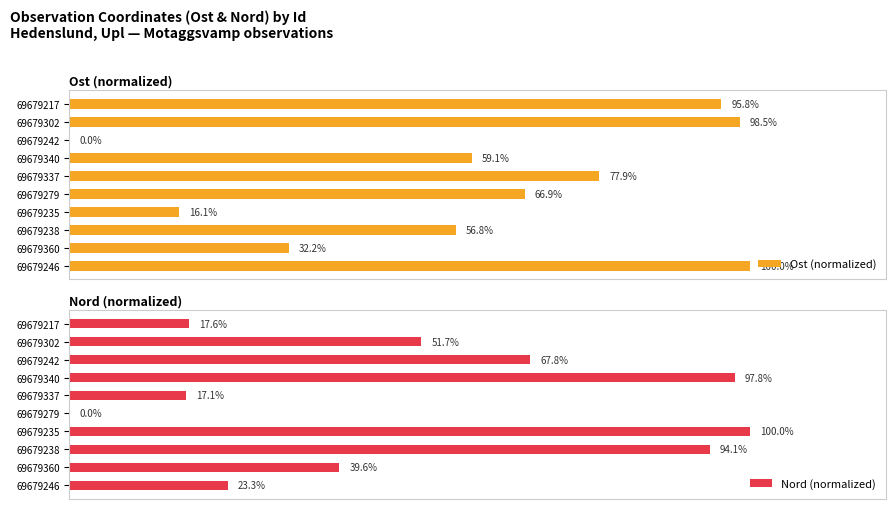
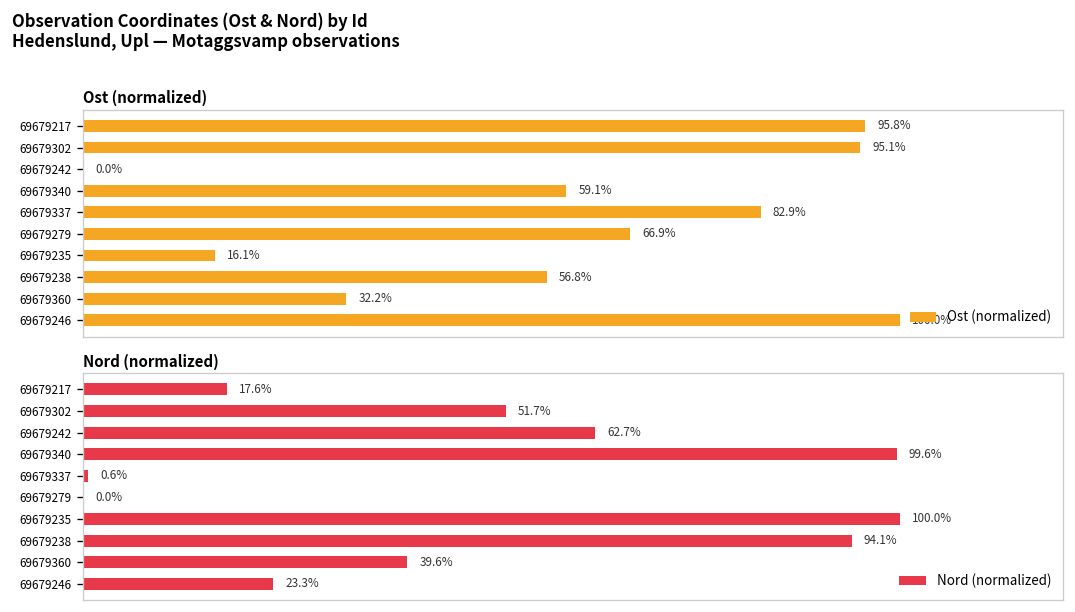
  {
    "Ost (normalized)": {
      "69679217": "95.8%",
-     "69679302": "98.5%",
+     "69679302": "95.1%",
      "69679242": "0.0%",
      "69679340": "59.1%",
-     "69679337": "77.9%",
+     "69679337": "82.9%",
      "69679279": "66.9%",
      "69679235": "16.1%",
      "69679238": "56.8%",
      "69679360": "32.2%",
      "69679246": "100.0%"
    },
    "Nord (normalized)": {
      "69679217": "17.6%",
      "69679302": "51.7%",
-     "69679242": "67.8%",
-     "69679340": "97.8%",
-     "69679337": "17.1%",
+     "69679242": "62.7%",
+     "69679340": "99.6%",
+     "69679337": "0.6%",
      "69679279": "0.0%",
      "69679235": "100.0%",
      "69679238": "94.1%",
      "69679360": "39.6%",
      "69679246": "23.3%"
    }
  }
